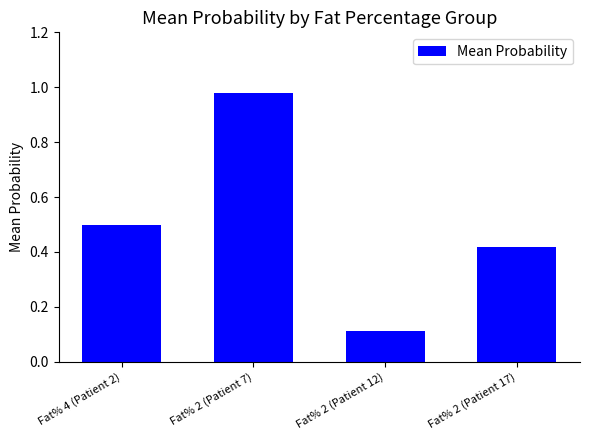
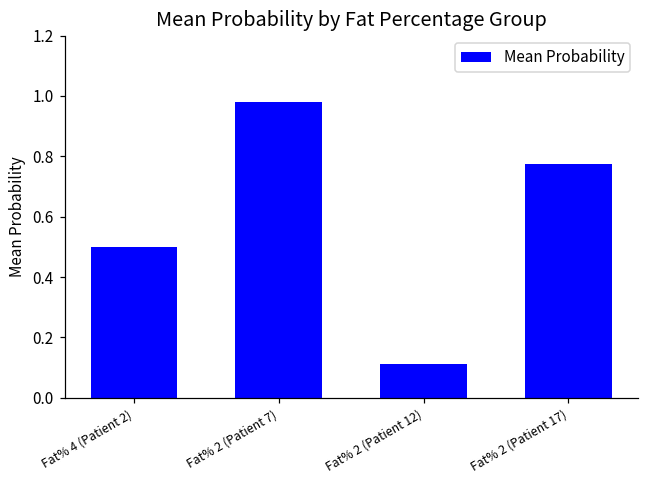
  {
    "Fat% 4 (Patient 2)": 0.50,
    "Fat% 2 (Patient 7)": 0.98,
    "Fat% 2 (Patient 12)": 0.11,
-   "Fat% 2 (Patient 17)": 0.42
+   "Fat% 2 (Patient 17)": 0.78
  }
